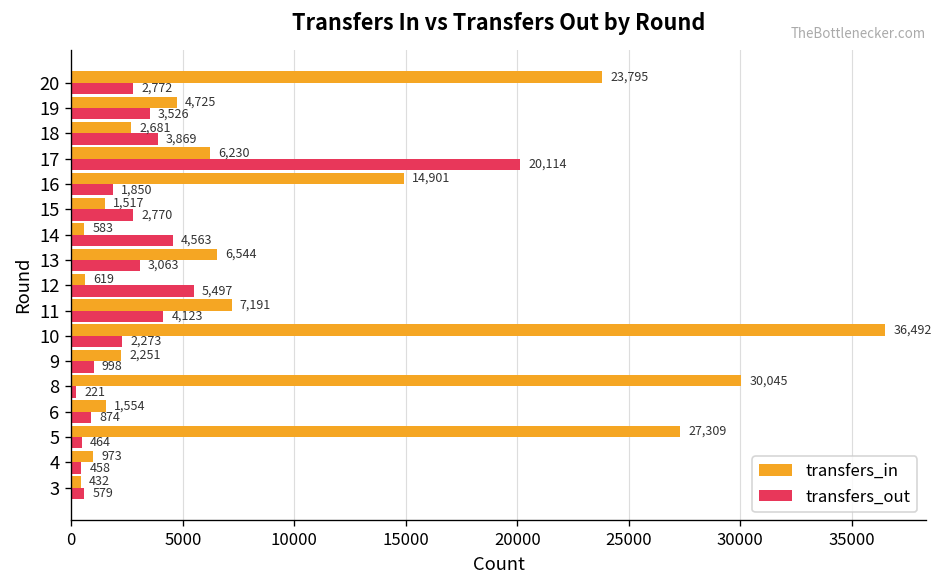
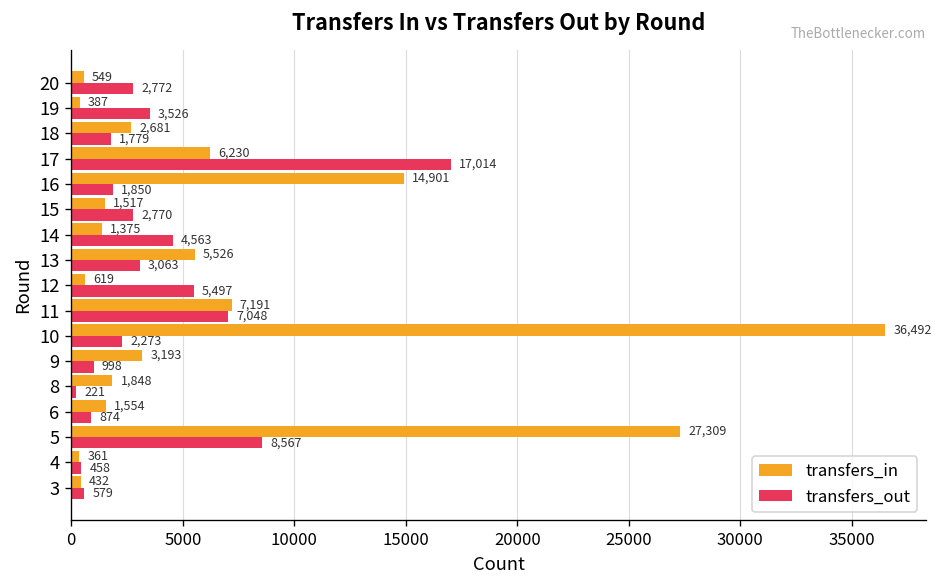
  {
    "transfers_in": {
-     "20": "23,795",
-     "19": "4,725",
+     "20": "549",
+     "19": "387",
      "18": "2,681",
      "17": "6,230",
      "16": "14,901",
      "15": "1,517",
-     "14": "583",
-     "13": "6,544",
+     "14": "1,375",
+     "13": "5,526",
      "12": "619",
      "11": "7,191",
      "10": "36,492",
-     "9": "2,251",
-     "8": "30,045",
+     "9": "3,193",
+     "8": "1,848",
      "6": "1,554",
      "5": "27,309",
-     "4": "973",
+     "4": "361",
      "3": "432"
    },
    "transfers_out": {
      "20": "2,772",
      "19": "3,526",
-     "18": "3,869",
-     "17": "20,114",
+     "18": "1,779",
+     "17": "17,014",
      "16": "1,850",
      "15": "2,770",
      "14": "4,563",
      "13": "3,063",
      "12": "5,497",
-     "11": "4,123",
+     "11": "7,048",
      "10": "2,273",
      "9": "998",
      "8": "221",
      "6": "874",
-     "5": "464",
+     "5": "8,567",
      "4": "458",
      "3": "579"
    }
  }
